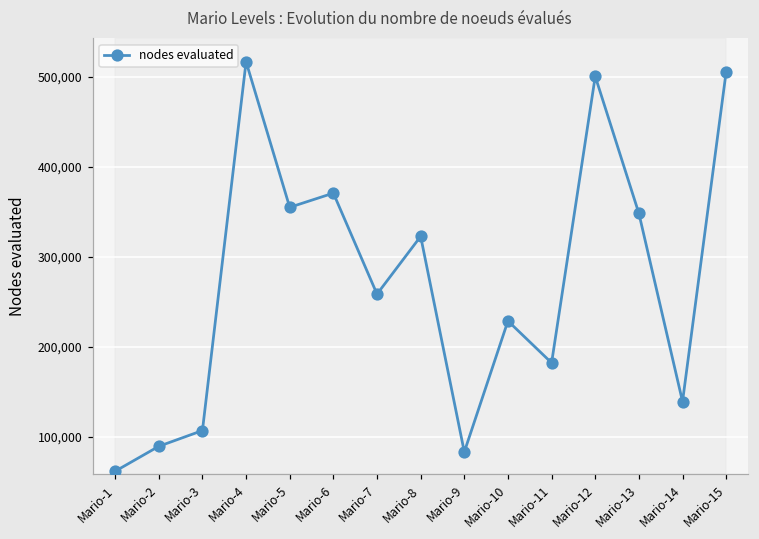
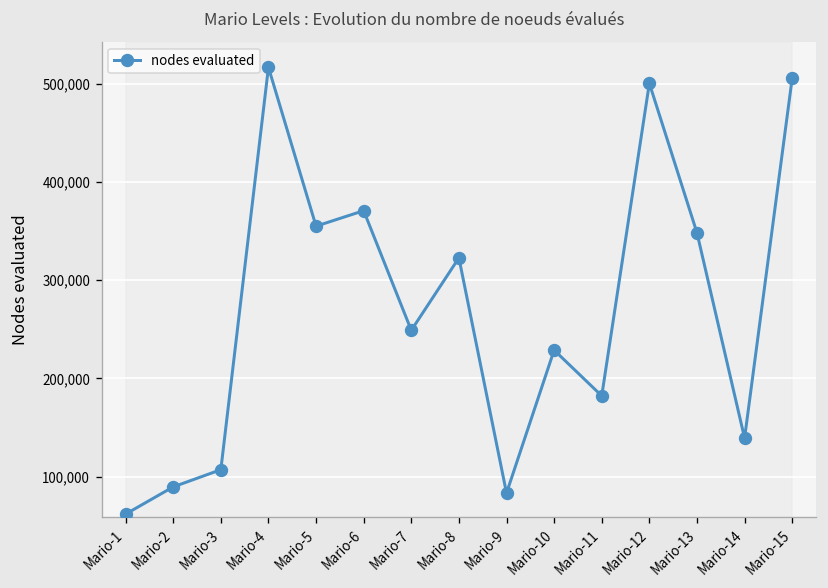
  {
    "nodes evaluated": {
      "Mario-1": "60,000",
      "Mario-2": "90,000",
      "Mario-3": "110,000",
      "Mario-4": "520,000",
      "Mario-5": "350,000",
      "Mario-6": "370,000",
-     "Mario-7": "260,000",
+     "Mario-7": "250,000",
      "Mario-8": "320,000",
      "Mario-9": "80,000",
      "Mario-10": "230,000",
      "Mario-11": "180,000",
      "Mario-12": "500,000",
      "Mario-13": "350,000",
      "Mario-14": "140,000",
      "Mario-15": "510,000"
    }
  }
